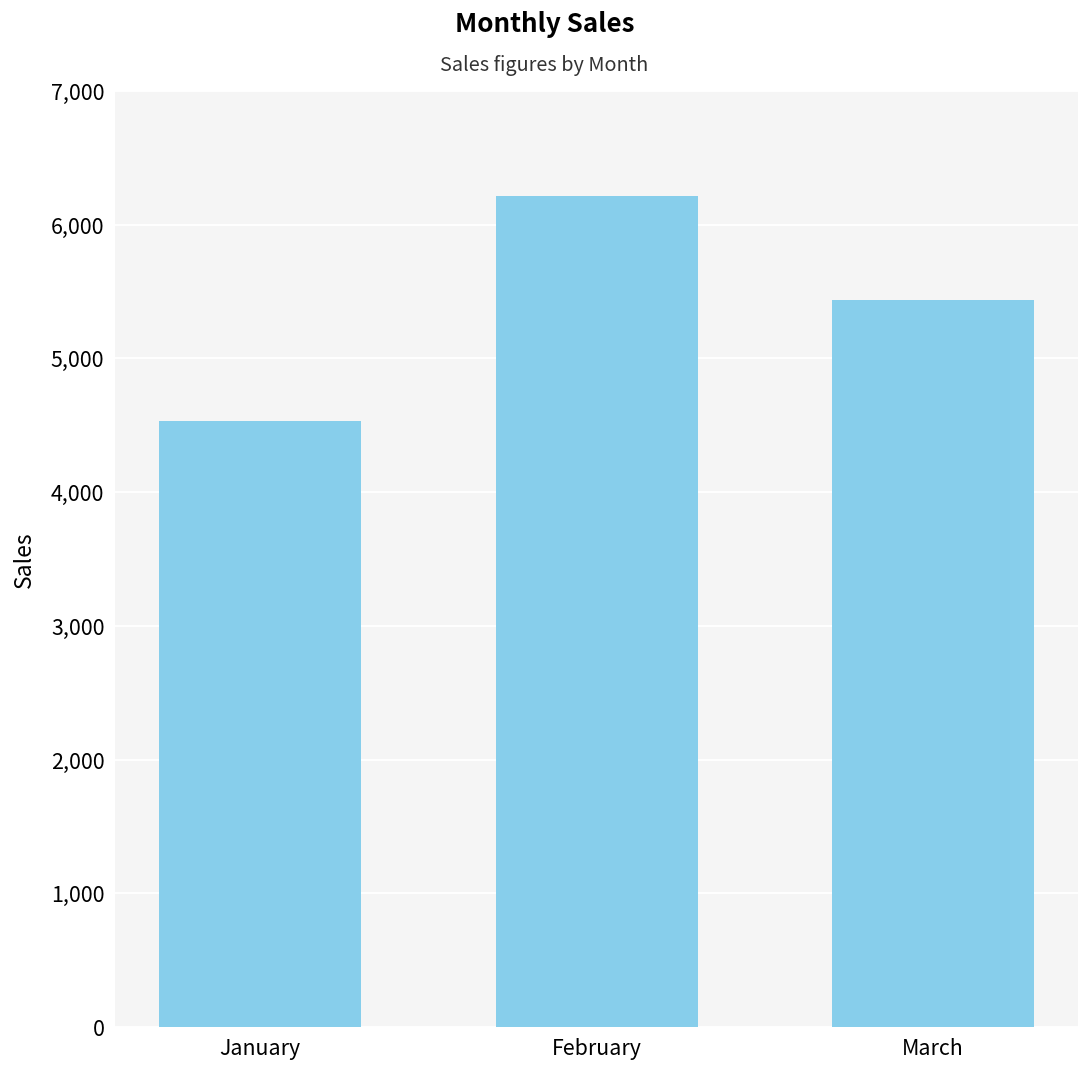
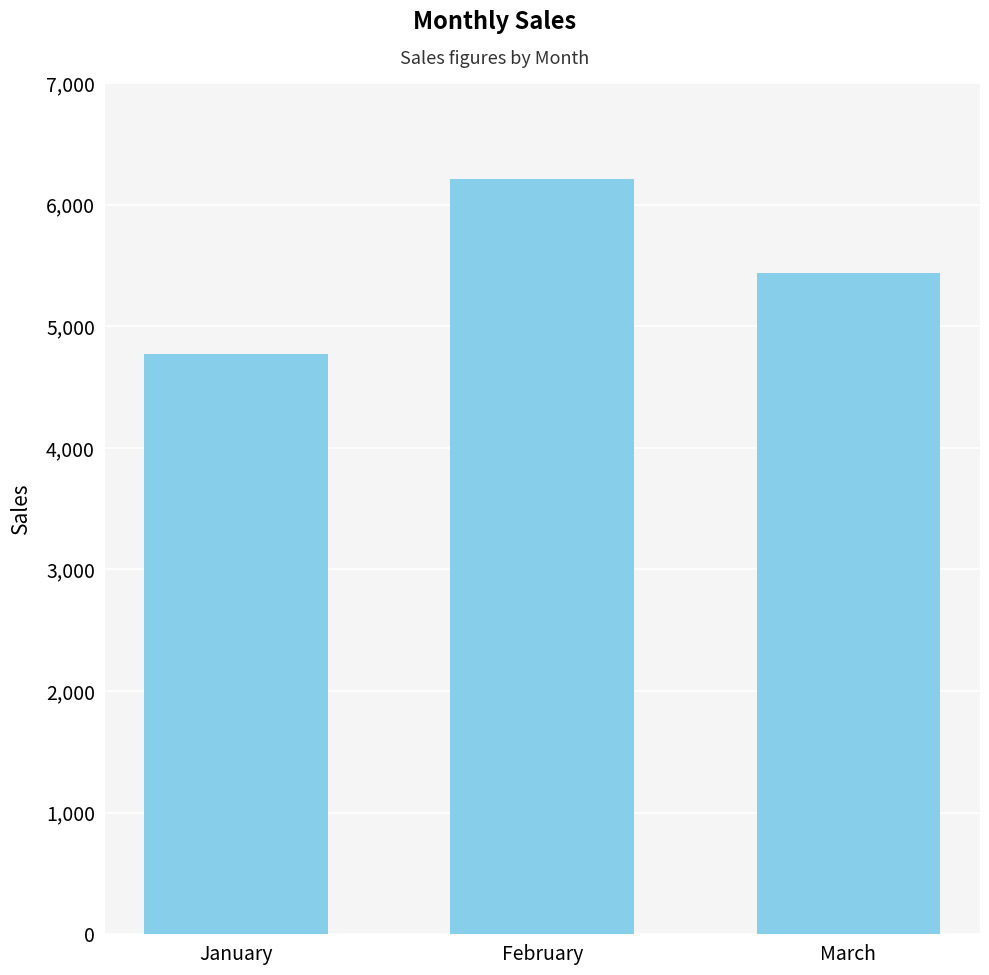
  {
-   "January": "4,530",
+   "January": "4,770",
    "February": "6,210",
    "March": "5,440"
  }
